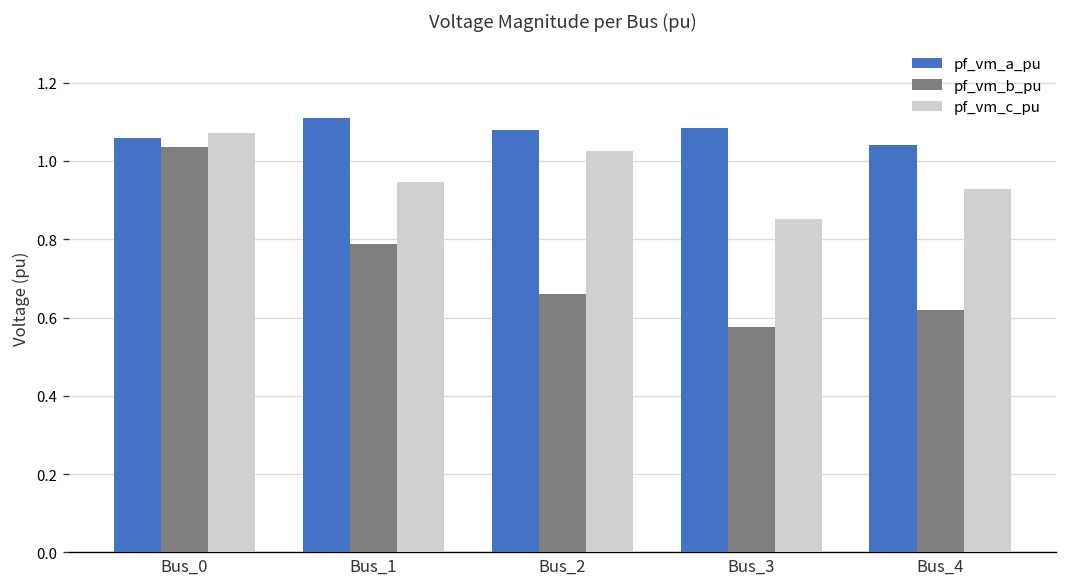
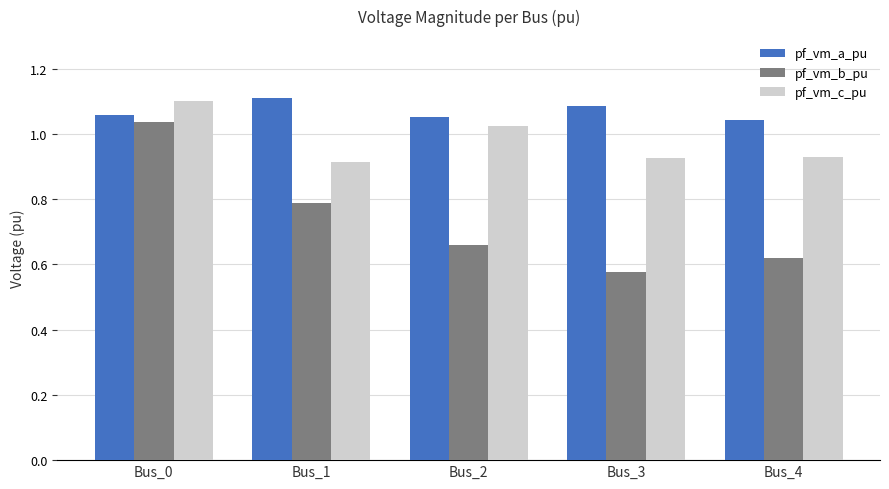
  {
    "pf_vm_a_pu": {
      "Bus_0": 1.06,
      "Bus_1": 1.11,
-     "Bus_2": 1.08,
+     "Bus_2": 1.05,
      "Bus_3": 1.08,
      "Bus_4": 1.04
    },
    "pf_vm_b_pu": {
      "Bus_0": 1.04,
      "Bus_1": 0.79,
      "Bus_2": 0.66,
      "Bus_3": 0.58,
      "Bus_4": 0.62
    },
    "pf_vm_c_pu": {
-     "Bus_0": 1.07,
-     "Bus_1": 0.95,
+     "Bus_0": 1.10,
+     "Bus_1": 0.91,
      "Bus_2": 1.03,
-     "Bus_3": 0.85,
+     "Bus_3": 0.93,
      "Bus_4": 0.93
    }
  }
